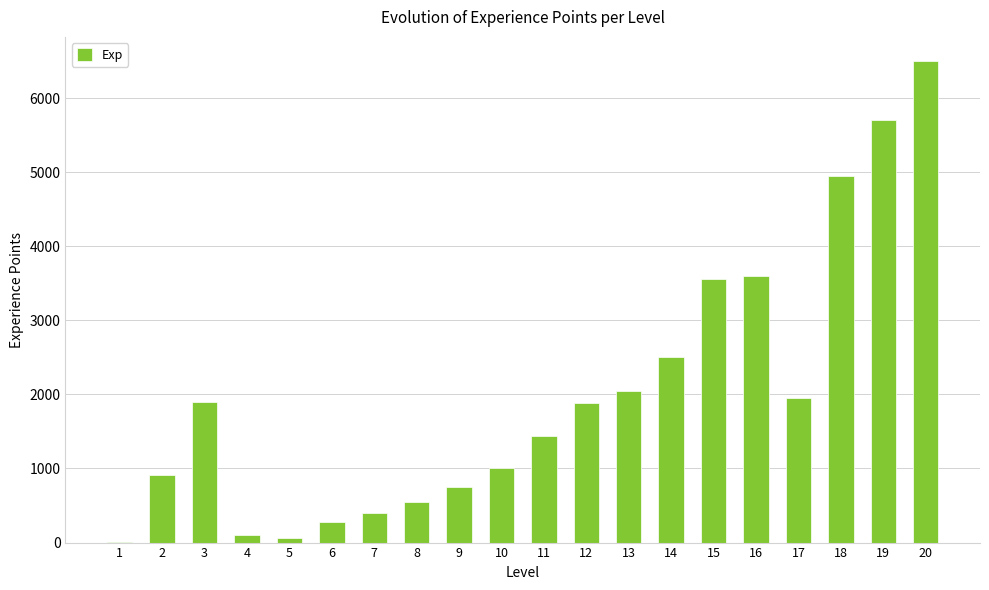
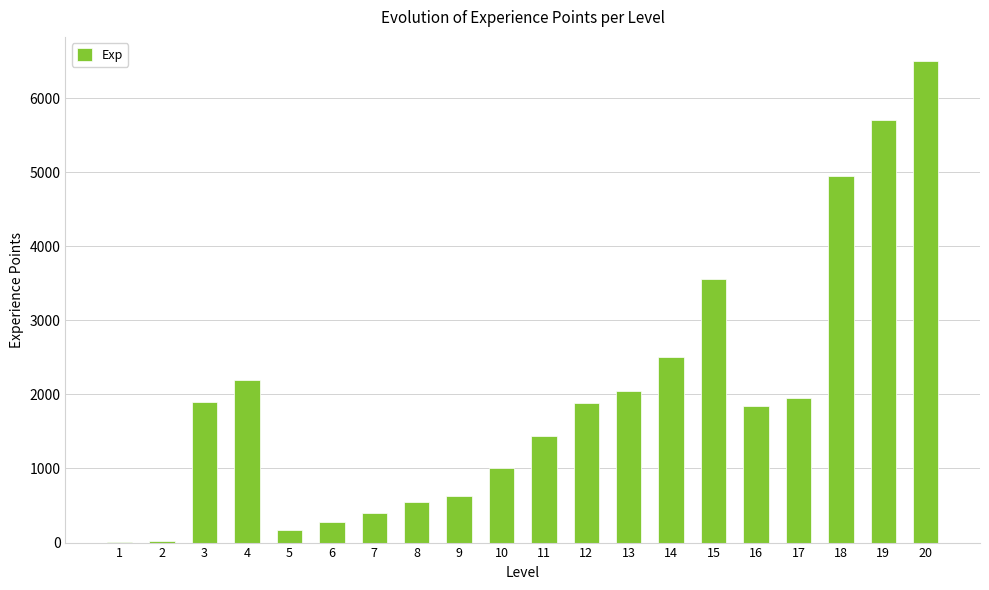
  {
-   "2": 900,
+   "2": 0,
    "3": 1900,
-   "4": 100,
-   "5": 100,
+   "4": 2200,
+   "5": 200,
    "6": 300,
    "7": 400,
    "8": 600,
-   "9": 800,
+   "9": 600,
    "10": 1000,
    "11": 1400,
    "12": 1900,
    "13": 2100,
    "14": 2500,
    "15": 3600,
-   "16": 3600,
+   "16": 1800,
    "17": 2000,
    "18": 5000,
    "19": 5700,
    "20": 6500
  }
